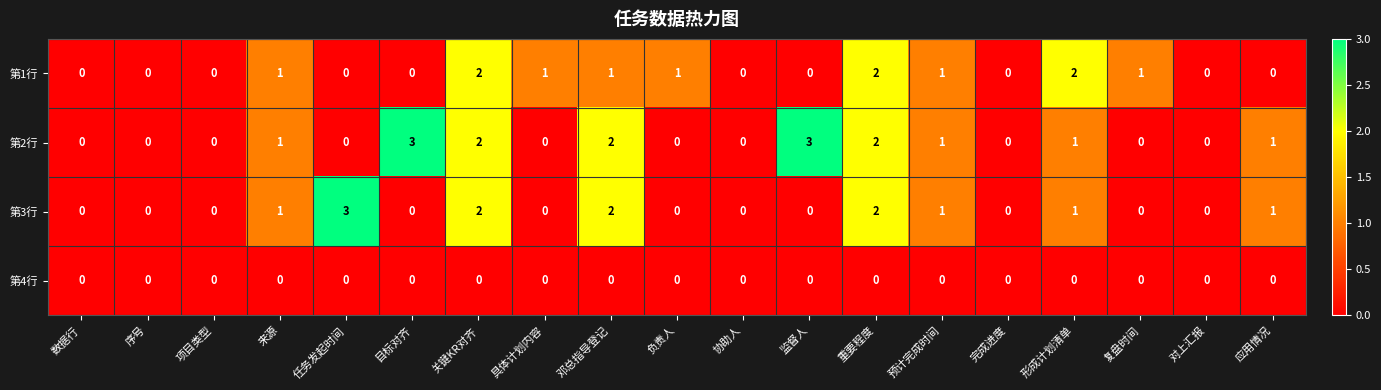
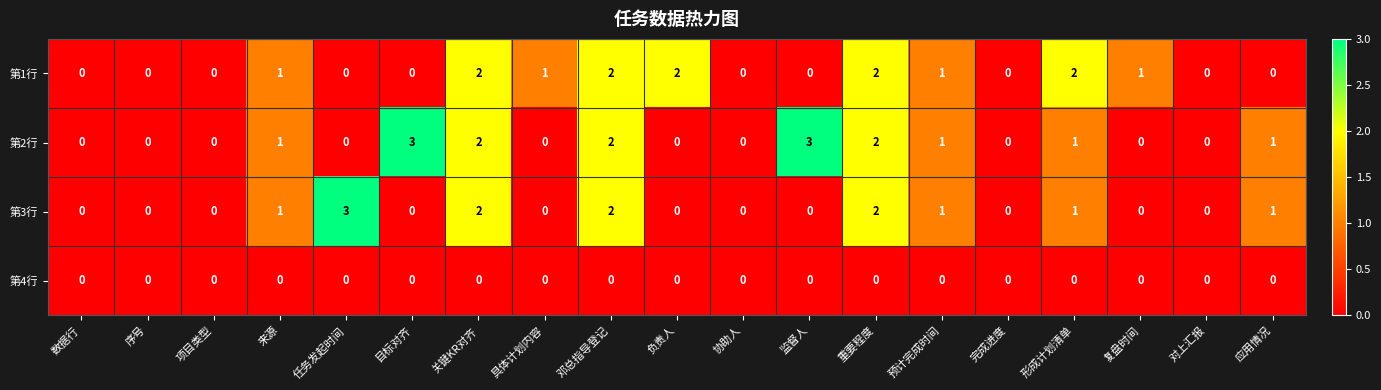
  {
    "第1行": {
      "数据行": 0,
      "序号": 0,
      "项目类型": 0,
      "来源": 1,
      "任务发起时间": 0,
      "目标对齐": 0,
      "关键KR对齐": 2,
      "具体计划内容": 1,
-     "邓总指导登记": 1,
-     "负责人": 1,
+     "邓总指导登记": 2,
+     "负责人": 2,
      "协助人": 0,
      "监督人": 0,
      "重要程度": 2,
      "预计完成时间": 1,
      "完成进度": 0,
      "形成计划清单": 2,
      "复盘时间": 1,
      "对上汇报": 0,
      "应用情况": 0
    },
    "第2行": {
      "数据行": 0,
      "序号": 0,
      "项目类型": 0,
      "来源": 1,
      "任务发起时间": 0,
      "目标对齐": 3,
      "关键KR对齐": 2,
      "具体计划内容": 0,
      "邓总指导登记": 2,
      "负责人": 0,
      "协助人": 0,
      "监督人": 3,
      "重要程度": 2,
      "预计完成时间": 1,
      "完成进度": 0,
      "形成计划清单": 1,
      "复盘时间": 0,
      "对上汇报": 0,
      "应用情况": 1
    },
    "第3行": {
      "数据行": 0,
      "序号": 0,
      "项目类型": 0,
      "来源": 1,
      "任务发起时间": 3,
      "目标对齐": 0,
      "关键KR对齐": 2,
      "具体计划内容": 0,
      "邓总指导登记": 2,
      "负责人": 0,
      "协助人": 0,
      "监督人": 0,
      "重要程度": 2,
      "预计完成时间": 1,
      "完成进度": 0,
      "形成计划清单": 1,
      "复盘时间": 0,
      "对上汇报": 0,
      "应用情况": 1
    },
    "第4行": {
      "数据行": 0,
      "序号": 0,
      "项目类型": 0,
      "来源": 0,
      "任务发起时间": 0,
      "目标对齐": 0,
      "关键KR对齐": 0,
      "具体计划内容": 0,
      "邓总指导登记": 0,
      "负责人": 0,
      "协助人": 0,
      "监督人": 0,
      "重要程度": 0,
      "预计完成时间": 0,
      "完成进度": 0,
      "形成计划清单": 0,
      "复盘时间": 0,
      "对上汇报": 0,
      "应用情况": 0
    }
  }
